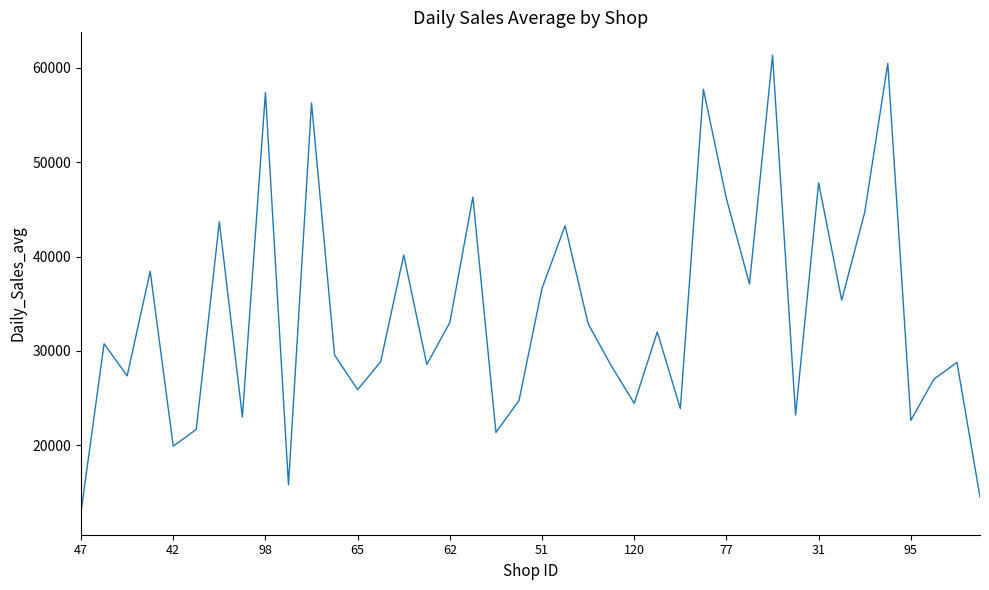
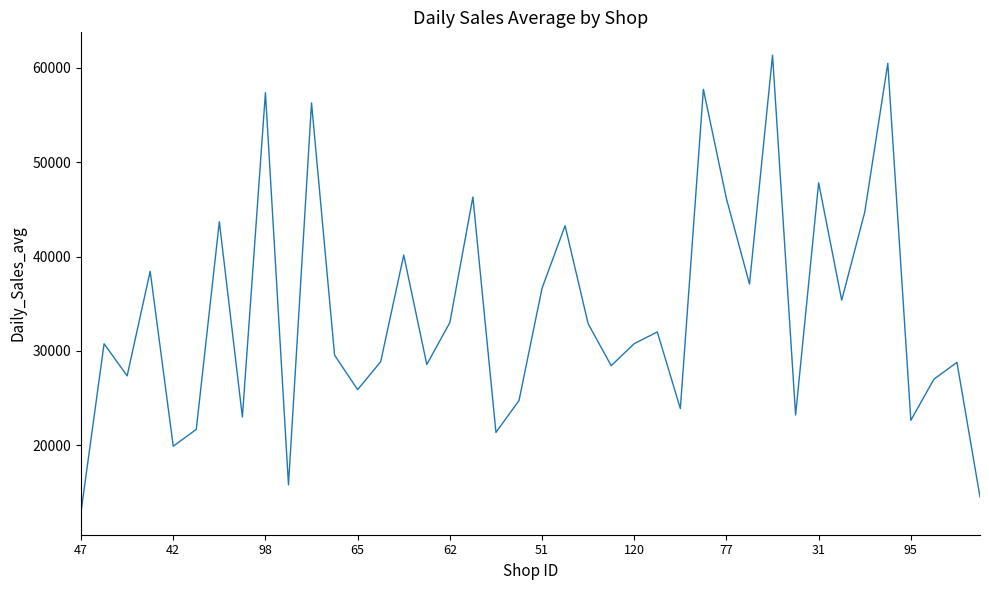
  {
    "47": 13000,
    "42": 20000,
    "98": 57000,
    "65": 26000,
    "62": 33000,
    "51": 37000,
-   "120": 24000,
+   "120": 31000,
    "77": 46000,
    "95": 23000
  }
